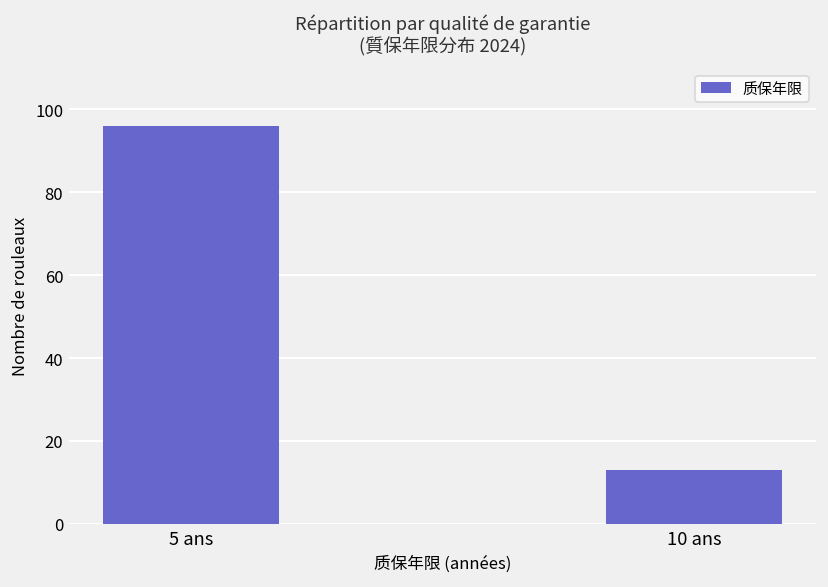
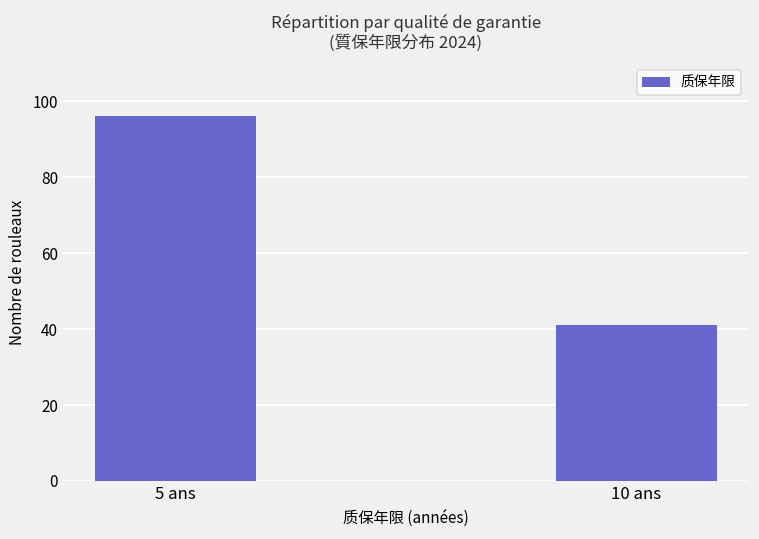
  {
    "5 ans": 96,
-   "10 ans": 13
+   "10 ans": 41
  }
